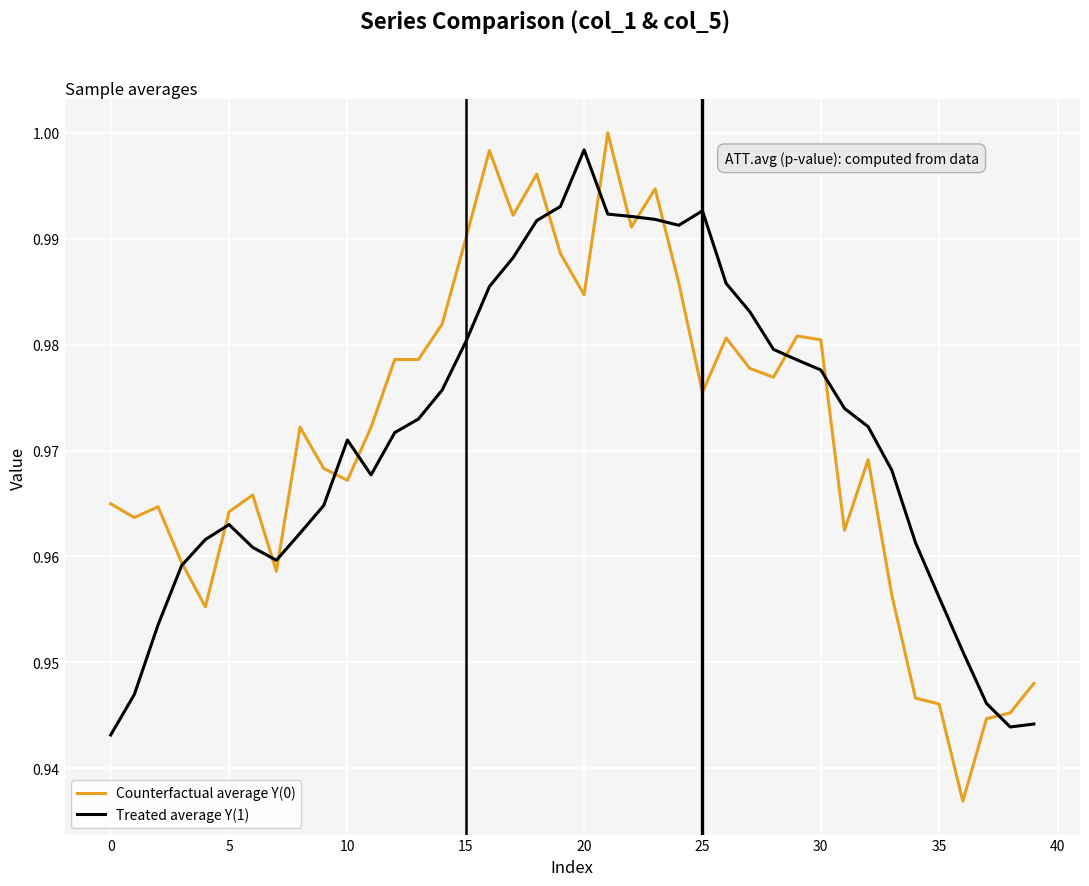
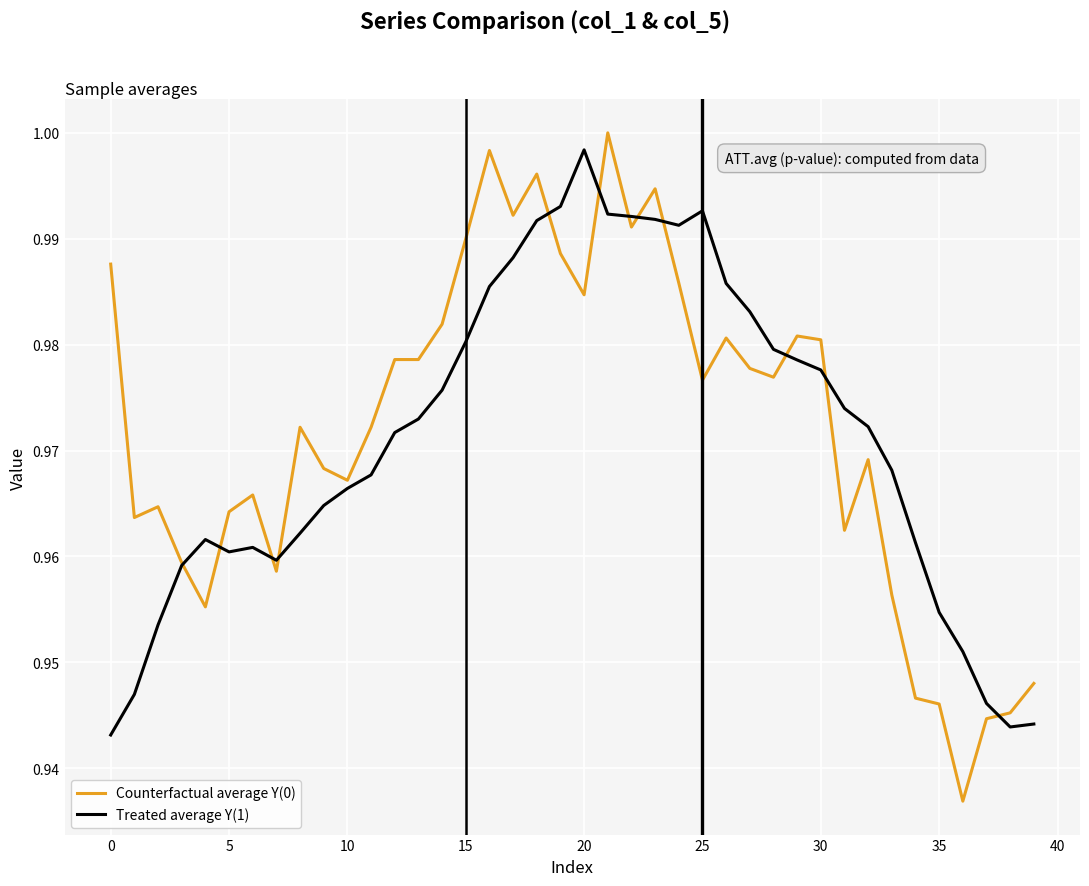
  {
    "Counterfactual average Y(0)": {
-     "0": 0.9650,
+     "0": 0.9876,
      "5": 0.9642,
      "10": 0.9672,
      "15": 0.9900,
      "20": 0.9847,
-     "25": 0.9755,
+     "25": 0.9766,
      "30": 0.9805,
      "35": 0.9461
    },
    "Treated average Y(1)": {
      "0": 0.9431,
-     "5": 0.9630,
-     "10": 0.9710,
+     "5": 0.9604,
+     "10": 0.9664,
      "15": 0.9803,
      "20": 0.9984,
      "25": 0.9926,
      "30": 0.9776,
-     "35": 0.9561
+     "35": 0.9547
    }
  }
